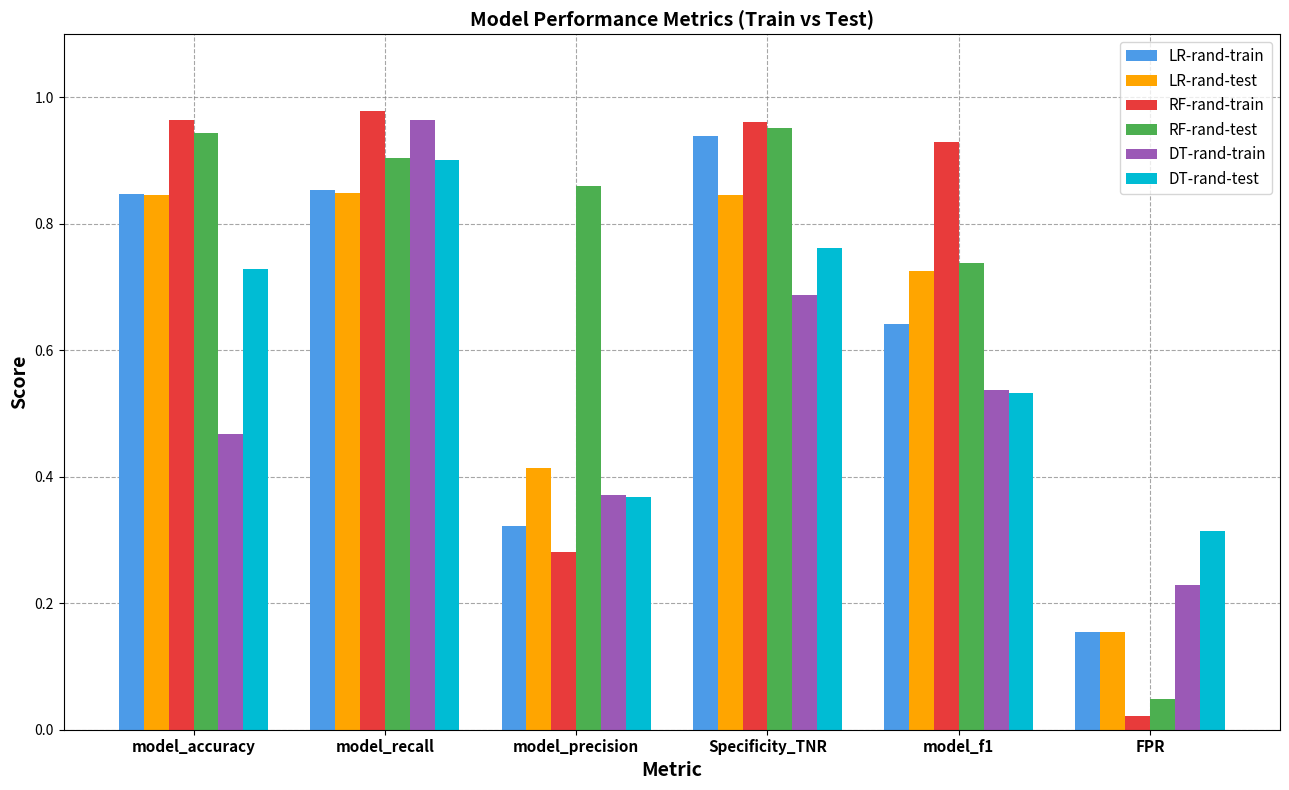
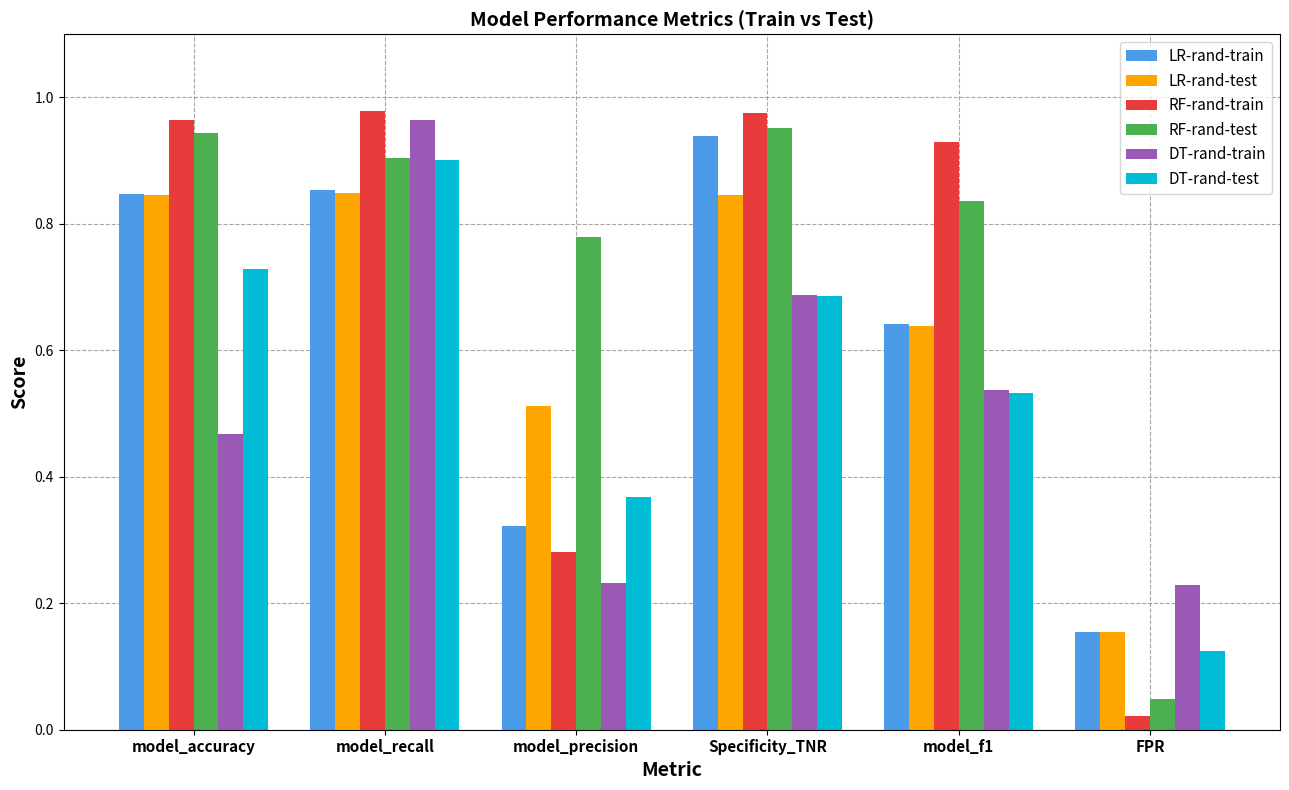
  {
    "LR-rand-train": {
      "model_accuracy": 0.85,
      "model_recall": 0.85,
      "model_precision": 0.32,
      "Specificity_TNR": 0.94,
      "model_f1": 0.64,
      "FPR": 0.15
    },
    "LR-rand-test": {
      "model_accuracy": 0.85,
      "model_recall": 0.85,
-     "model_precision": 0.41,
+     "model_precision": 0.51,
      "Specificity_TNR": 0.85,
-     "model_f1": 0.73,
+     "model_f1": 0.64,
      "FPR": 0.15
    },
    "RF-rand-train": {
      "model_accuracy": 0.96,
      "model_recall": 0.98,
      "model_precision": 0.28,
-     "Specificity_TNR": 0.96,
+     "Specificity_TNR": 0.98,
      "model_f1": 0.93,
      "FPR": 0.02
    },
    "RF-rand-test": {
      "model_accuracy": 0.94,
      "model_recall": 0.90,
-     "model_precision": 0.86,
+     "model_precision": 0.78,
      "Specificity_TNR": 0.95,
-     "model_f1": 0.74,
+     "model_f1": 0.84,
      "FPR": 0.05
    },
    "DT-rand-train": {
      "model_accuracy": 0.47,
      "model_recall": 0.96,
-     "model_precision": 0.37,
+     "model_precision": 0.23,
      "Specificity_TNR": 0.69,
      "model_f1": 0.54,
      "FPR": 0.23
    },
    "DT-rand-test": {
      "model_accuracy": 0.73,
      "model_recall": 0.90,
      "model_precision": 0.37,
-     "Specificity_TNR": 0.76,
+     "Specificity_TNR": 0.69,
      "model_f1": 0.53,
-     "FPR": 0.31
+     "FPR": 0.12
    }
  }
